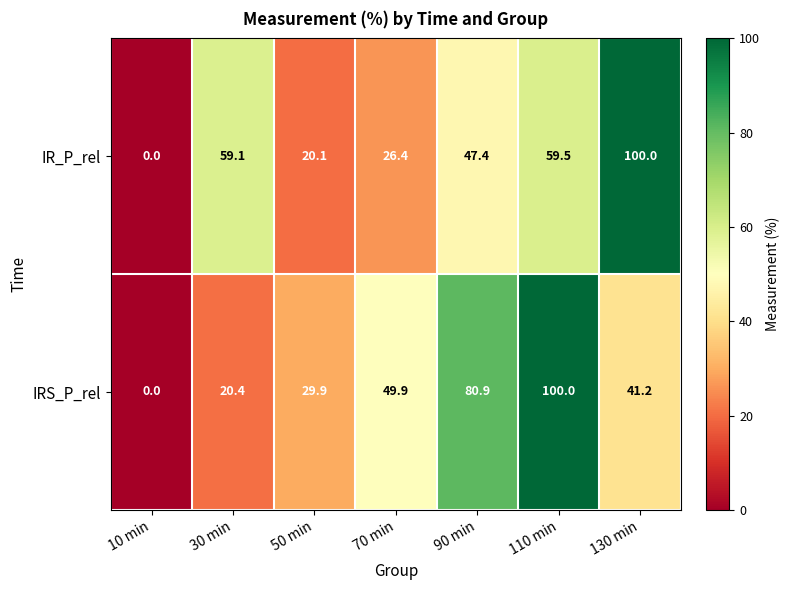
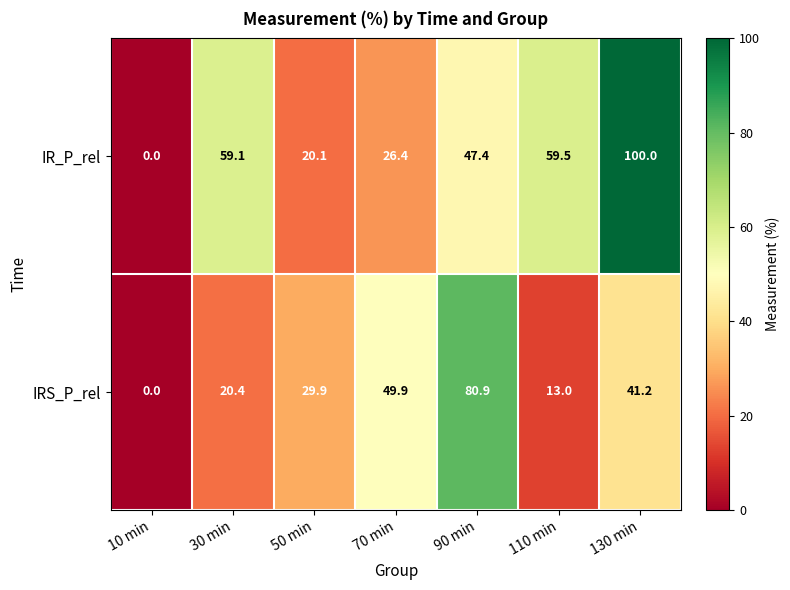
  {
    "IR_P_rel": {
      "10 min": 0.0,
      "30 min": 59.1,
      "50 min": 20.1,
      "70 min": 26.4,
      "90 min": 47.4,
      "110 min": 59.5,
      "130 min": 100.0
    },
    "IRS_P_rel": {
      "10 min": 0.0,
      "30 min": 20.4,
      "50 min": 29.9,
      "70 min": 49.9,
      "90 min": 80.9,
-     "110 min": 100.0,
+     "110 min": 13.0,
      "130 min": 41.2
    }
  }
